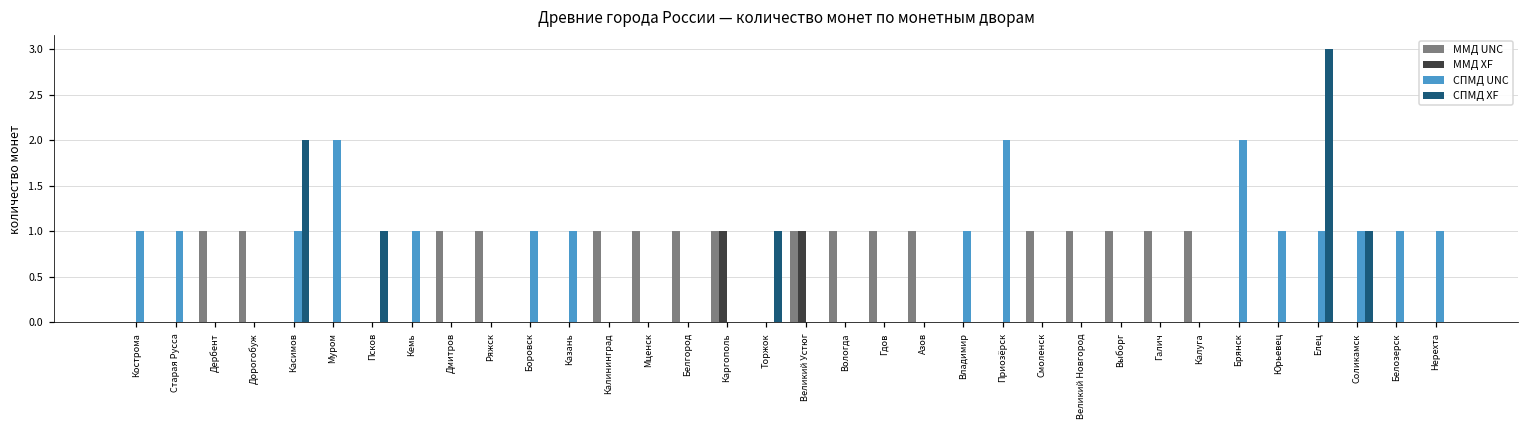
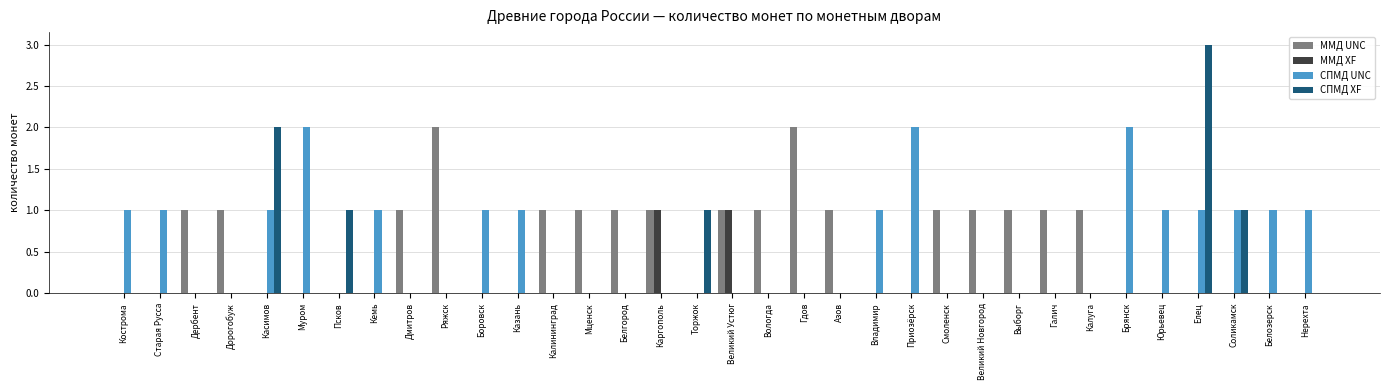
  {
    "ММД UNC": {
      "Кострома": 0,
      "Старая Русса": 0,
      "Дербент": 1,
      "Дорогобуж": 1,
      "Касимов": 0,
      "Муром": 0,
      "Псков": 0,
      "Кемь": 0,
      "Дмитров": 1,
-     "Ряжск": 1,
+     "Ряжск": 2,
      "Боровск": 0,
      "Казань": 0,
      "Калининград": 1,
      "Мценск": 1,
      "Белгород": 1,
      "Каргополь": 1,
      "Торжок": 0,
      "Великий Устюг": 1,
      "Вологда": 1,
-     "Гдов": 1,
+     "Гдов": 2,
      "Азов": 1,
      "Владимир": 0,
      "Приозёрск": 0,
      "Смоленск": 1,
      "Великий Новгород": 1,
      "Выборг": 1,
      "Галич": 1,
      "Калуга": 1,
      "Брянск": 0,
      "Юрьевец": 0,
      "Елец": 0,
      "Соликамск": 0,
      "Белозерск": 0,
      "Нерехта": 0
    },
    "ММД XF": {
      "Кострома": 0,
      "Старая Русса": 0,
      "Дербент": 0,
      "Дорогобуж": 0,
      "Касимов": 0,
      "Муром": 0,
      "Псков": 0,
      "Кемь": 0,
      "Дмитров": 0,
      "Ряжск": 0,
      "Боровск": 0,
      "Казань": 0,
      "Калининград": 0,
      "Мценск": 0,
      "Белгород": 0,
      "Каргополь": 1,
      "Торжок": 0,
      "Великий Устюг": 1,
      "Вологда": 0,
      "Гдов": 0,
      "Азов": 0,
      "Владимир": 0,
      "Приозёрск": 0,
      "Смоленск": 0,
      "Великий Новгород": 0,
      "Выборг": 0,
      "Галич": 0,
      "Калуга": 0,
      "Брянск": 0,
      "Юрьевец": 0,
      "Елец": 0,
      "Соликамск": 0,
      "Белозерск": 0,
      "Нерехта": 0
    },
    "СПМД UNC": {
      "Кострома": 1,
      "Старая Русса": 1,
      "Дербент": 0,
      "Дорогобуж": 0,
      "Касимов": 1,
      "Муром": 2,
      "Псков": 0,
      "Кемь": 1,
      "Дмитров": 0,
      "Ряжск": 0,
      "Боровск": 1,
      "Казань": 1,
      "Калининград": 0,
      "Мценск": 0,
      "Белгород": 0,
      "Каргополь": 0,
      "Торжок": 0,
      "Великий Устюг": 0,
      "Вологда": 0,
      "Гдов": 0,
      "Азов": 0,
      "Владимир": 1,
      "Приозёрск": 2,
      "Смоленск": 0,
      "Великий Новгород": 0,
      "Выборг": 0,
      "Галич": 0,
      "Калуга": 0,
      "Брянск": 2,
      "Юрьевец": 1,
      "Елец": 1,
      "Соликамск": 1,
      "Белозерск": 1,
      "Нерехта": 1
    },
    "СПМД XF": {
      "Кострома": 0,
      "Старая Русса": 0,
      "Дербент": 0,
      "Дорогобуж": 0,
      "Касимов": 2,
      "Муром": 0,
      "Псков": 1,
      "Кемь": 0,
      "Дмитров": 0,
      "Ряжск": 0,
      "Боровск": 0,
      "Казань": 0,
      "Калининград": 0,
      "Мценск": 0,
      "Белгород": 0,
      "Каргополь": 0,
      "Торжок": 1,
      "Великий Устюг": 0,
      "Вологда": 0,
      "Гдов": 0,
      "Азов": 0,
      "Владимир": 0,
      "Приозёрск": 0,
      "Смоленск": 0,
      "Великий Новгород": 0,
      "Выборг": 0,
      "Галич": 0,
      "Калуга": 0,
      "Брянск": 0,
      "Юрьевец": 0,
      "Елец": 3,
      "Соликамск": 1,
      "Белозерск": 0,
      "Нерехта": 0
    }
  }
